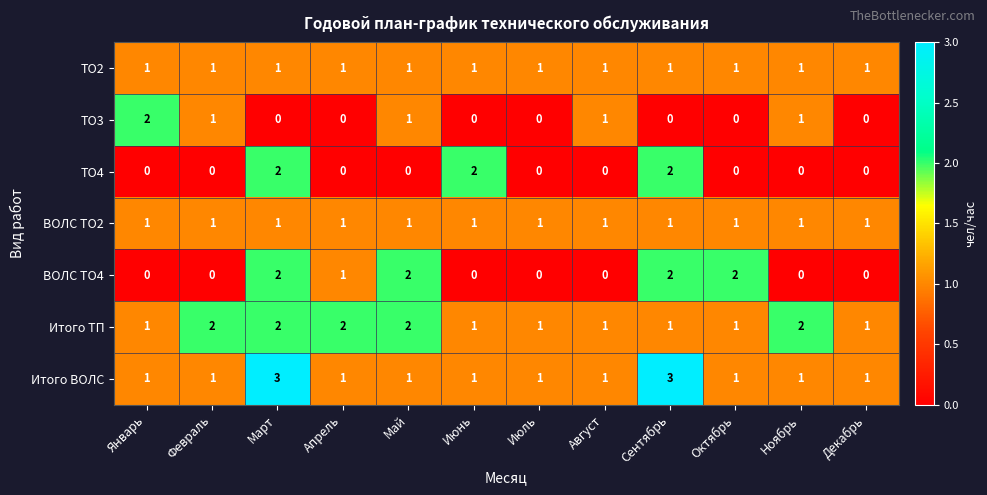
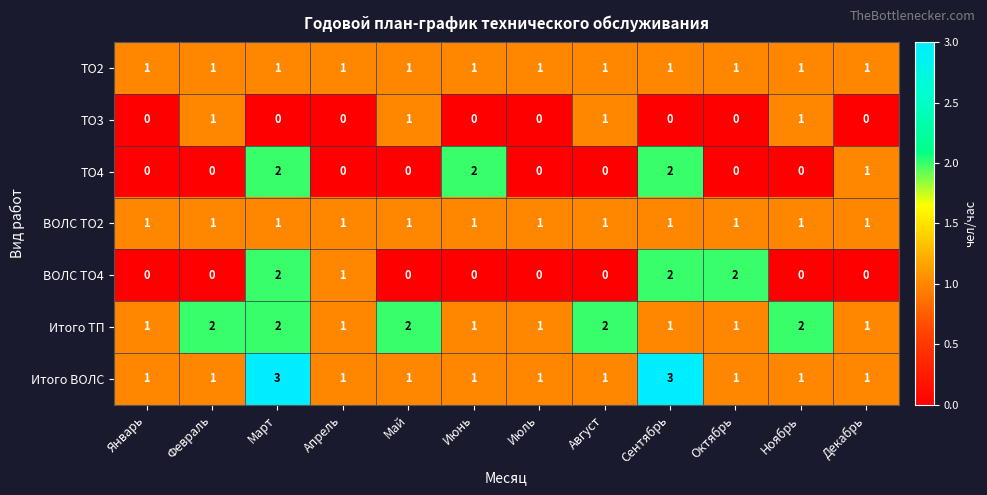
  {
    "ТО2": {
      "Январь": 1,
      "Февраль": 1,
      "Март": 1,
      "Апрель": 1,
      "Май": 1,
      "Июнь": 1,
      "Июль": 1,
      "Август": 1,
      "Сентябрь": 1,
      "Октябрь": 1,
      "Ноябрь": 1,
      "Декабрь": 1
    },
    "ТО3": {
-     "Январь": 2,
+     "Январь": 0,
      "Февраль": 1,
      "Март": 0,
      "Апрель": 0,
      "Май": 1,
      "Июнь": 0,
      "Июль": 0,
      "Август": 1,
      "Сентябрь": 0,
      "Октябрь": 0,
      "Ноябрь": 1,
      "Декабрь": 0
    },
    "ТО4": {
      "Январь": 0,
      "Февраль": 0,
      "Март": 2,
      "Апрель": 0,
      "Май": 0,
      "Июнь": 2,
      "Июль": 0,
      "Август": 0,
      "Сентябрь": 2,
      "Октябрь": 0,
      "Ноябрь": 0,
-     "Декабрь": 0
+     "Декабрь": 1
    },
    "ВОЛС ТО2": {
      "Январь": 1,
      "Февраль": 1,
      "Март": 1,
      "Апрель": 1,
      "Май": 1,
      "Июнь": 1,
      "Июль": 1,
      "Август": 1,
      "Сентябрь": 1,
      "Октябрь": 1,
      "Ноябрь": 1,
      "Декабрь": 1
    },
    "ВОЛС ТО4": {
      "Январь": 0,
      "Февраль": 0,
      "Март": 2,
      "Апрель": 1,
-     "Май": 2,
+     "Май": 0,
      "Июнь": 0,
      "Июль": 0,
      "Август": 0,
      "Сентябрь": 2,
      "Октябрь": 2,
      "Ноябрь": 0,
      "Декабрь": 0
    },
    "Итого ТП": {
      "Январь": 1,
      "Февраль": 2,
      "Март": 2,
-     "Апрель": 2,
+     "Апрель": 1,
      "Май": 2,
      "Июнь": 1,
      "Июль": 1,
-     "Август": 1,
+     "Август": 2,
      "Сентябрь": 1,
      "Октябрь": 1,
      "Ноябрь": 2,
      "Декабрь": 1
    },
    "Итого ВОЛС": {
      "Январь": 1,
      "Февраль": 1,
      "Март": 3,
      "Апрель": 1,
      "Май": 1,
      "Июнь": 1,
      "Июль": 1,
      "Август": 1,
      "Сентябрь": 3,
      "Октябрь": 1,
      "Ноябрь": 1,
      "Декабрь": 1
    }
  }
